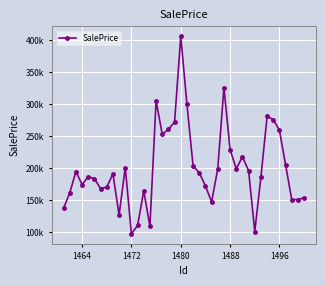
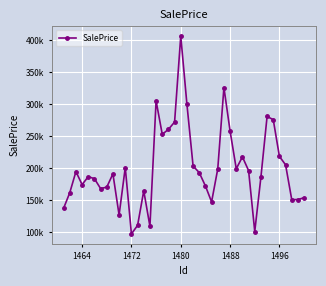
  {
    "1464": 170000,
    "1472": 100000,
    "1480": 410000,
-   "1488": 230000,
-   "1496": 260000
+   "1488": 260000,
+   "1496": 220000
  }
